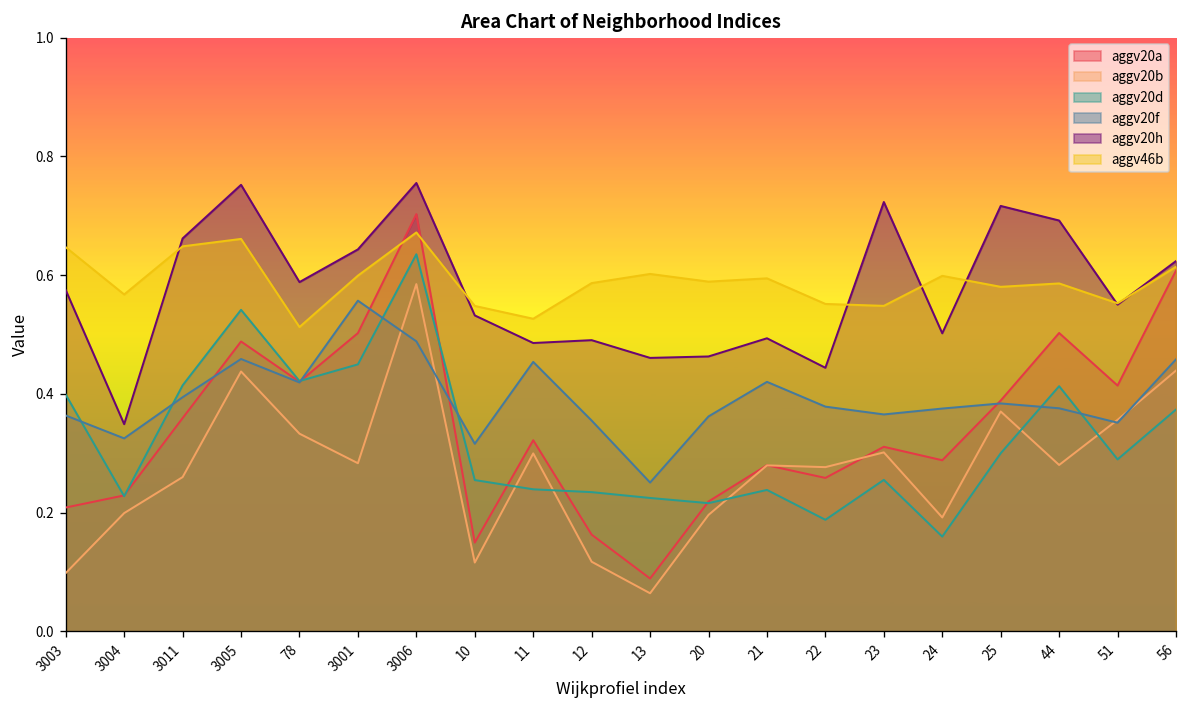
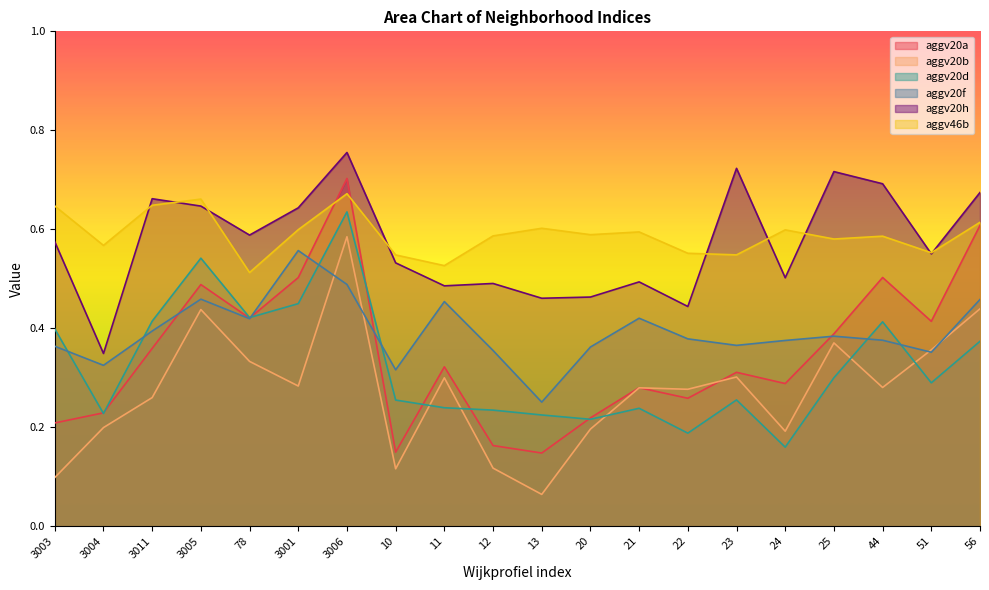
  {
    "aggv20a": {
      "3003": 0.21,
      "3011": 0.36,
      "3005": 0.49,
      "3001": 0.50,
      "3006": 0.70,
      "10": 0.15,
      "11": 0.32,
      "12": 0.16,
-     "13": 0.09,
+     "13": 0.15,
      "22": 0.26,
      "23": 0.31,
      "24": 0.29,
      "44": 0.50,
      "51": 0.41,
      "56": 0.61
    },
    "aggv20h": {
      "3003": 0.57,
      "3004": 0.35,
      "3011": 0.66,
-     "3005": 0.75,
+     "3005": 0.65,
      "78": 0.59,
      "3001": 0.64,
      "3006": 0.76,
      "10": 0.53,
      "11": 0.49,
      "12": 0.49,
      "13": 0.46,
      "20": 0.46,
      "21": 0.49,
      "22": 0.44,
      "23": 0.72,
      "24": 0.50,
      "25": 0.72,
      "44": 0.69,
-     "56": 0.62
+     "56": 0.67
    }
  }
